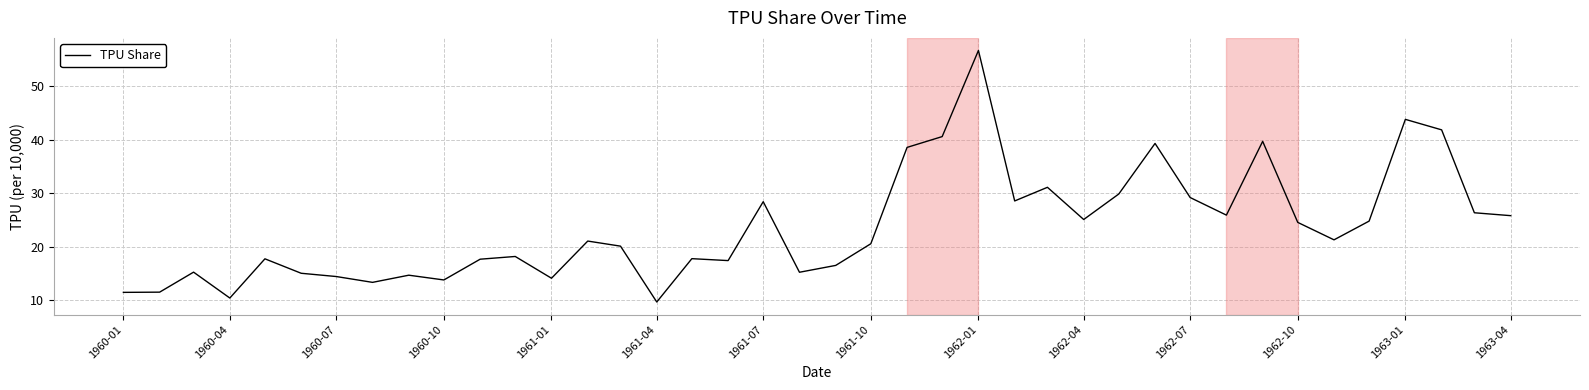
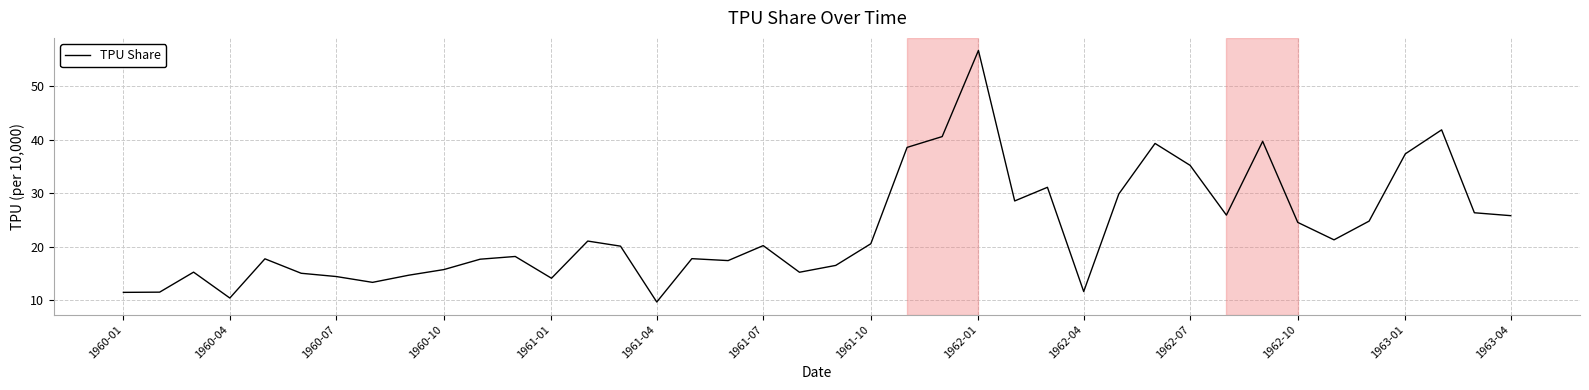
  {
    "1960-01": 11,
    "1960-04": 10,
    "1960-07": 14,
-   "1960-10": 14,
+   "1960-10": 16,
    "1961-01": 14,
    "1961-04": 10,
-   "1961-07": 28,
+   "1961-07": 20,
    "1961-10": 21,
    "1962-01": 57,
-   "1962-04": 25,
-   "1962-07": 29,
+   "1962-04": 12,
+   "1962-07": 35,
    "1962-10": 25,
-   "1963-01": 44,
+   "1963-01": 37,
    "1963-04": 26
  }
